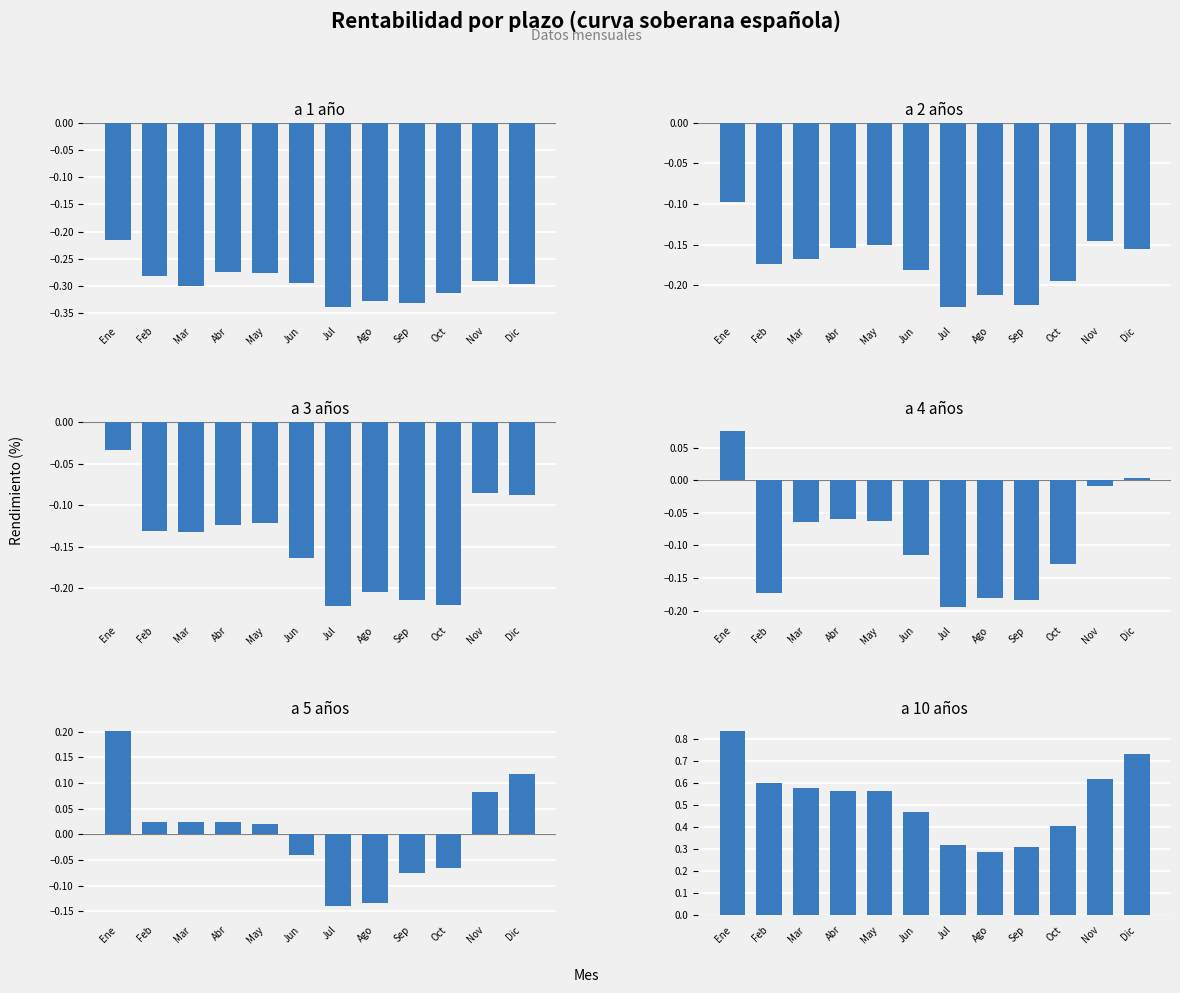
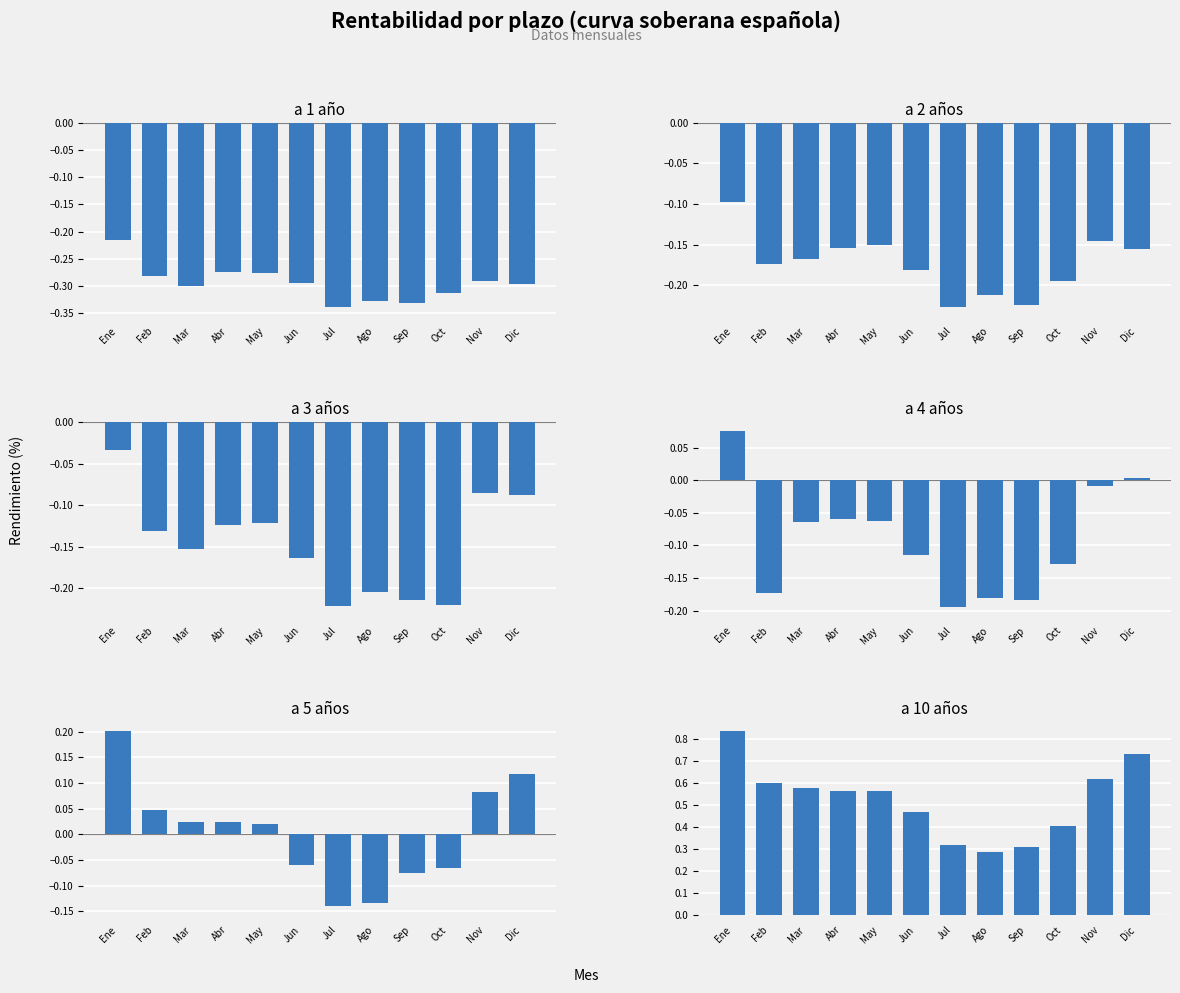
  {
    "a 1 año": {
      "Ene": -0.22,
      "Feb": -0.28,
      "Mar": -0.30,
      "Abr": -0.27,
      "May": -0.28,
      "Jun": -0.29,
      "Jul": -0.34,
      "Ago": -0.33,
      "Sep": -0.33,
      "Oct": -0.31,
      "Nov": -0.29,
      "Dic": -0.30
    },
    "a 2 años": {
      "Ene": -0.10,
      "Feb": -0.17,
      "Mar": -0.17,
      "Abr": -0.15,
      "May": -0.15,
      "Jun": -0.18,
      "Jul": -0.23,
      "Ago": -0.21,
      "Sep": -0.23,
      "Oct": -0.20,
      "Nov": -0.15,
      "Dic": -0.16
    },
    "a 3 años": {
      "Ene": -0.03,
      "Feb": -0.13,
-     "Mar": -0.13,
+     "Mar": -0.15,
      "Abr": -0.12,
      "May": -0.12,
      "Jun": -0.16,
      "Jul": -0.22,
      "Ago": -0.21,
      "Sep": -0.21,
      "Oct": -0.22,
      "Nov": -0.09,
      "Dic": -0.09
    },
    "a 4 años": {
      "Ene": 0.08,
      "Feb": -0.17,
      "Mar": -0.06,
      "Abr": -0.06,
      "May": -0.06,
      "Jun": -0.12,
      "Jul": -0.19,
      "Ago": -0.18,
      "Sep": -0.18,
      "Oct": -0.13,
      "Nov": -0.01,
      "Dic": 0.00
    },
    "a 5 años": {
      "Ene": 0.20,
-     "Feb": 0.03,
+     "Feb": 0.05,
      "Mar": 0.03,
      "Abr": 0.02,
      "May": 0.02,
-     "Jun": -0.04,
+     "Jun": -0.06,
      "Jul": -0.14,
      "Ago": -0.13,
      "Sep": -0.08,
      "Oct": -0.07,
      "Nov": 0.08,
      "Dic": 0.12
    },
    "a 10 años": {
      "Ene": 0.84,
      "Feb": 0.60,
      "Mar": 0.58,
      "Abr": 0.56,
      "May": 0.56,
      "Jun": 0.47,
      "Jul": 0.32,
      "Ago": 0.29,
      "Sep": 0.31,
      "Oct": 0.41,
      "Nov": 0.62,
      "Dic": 0.73
    }
  }
